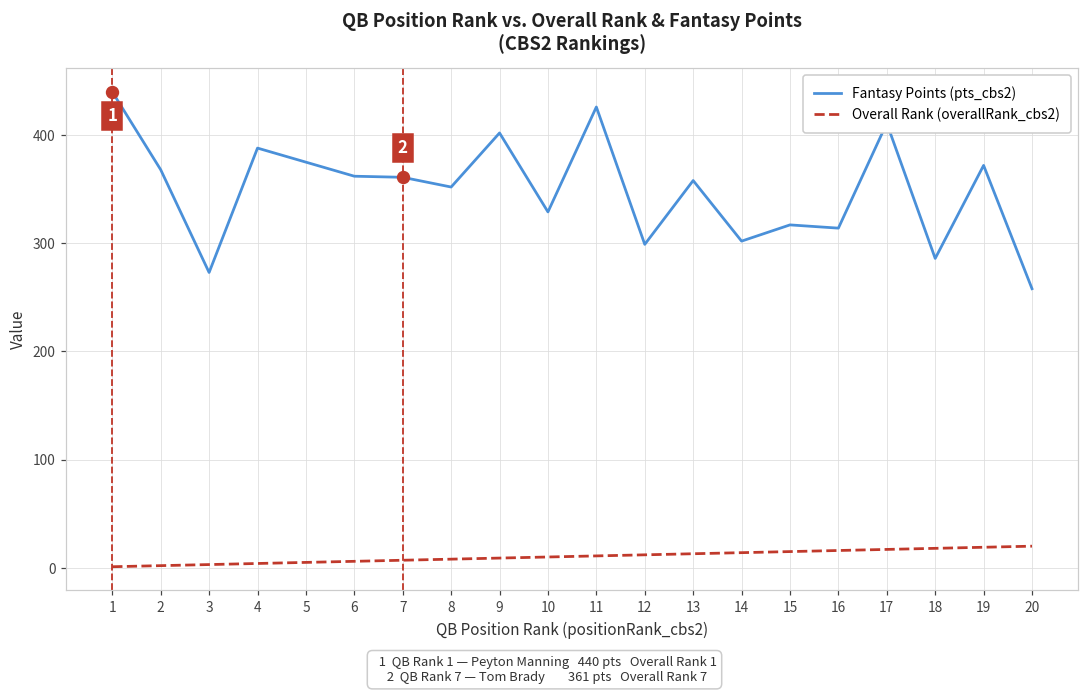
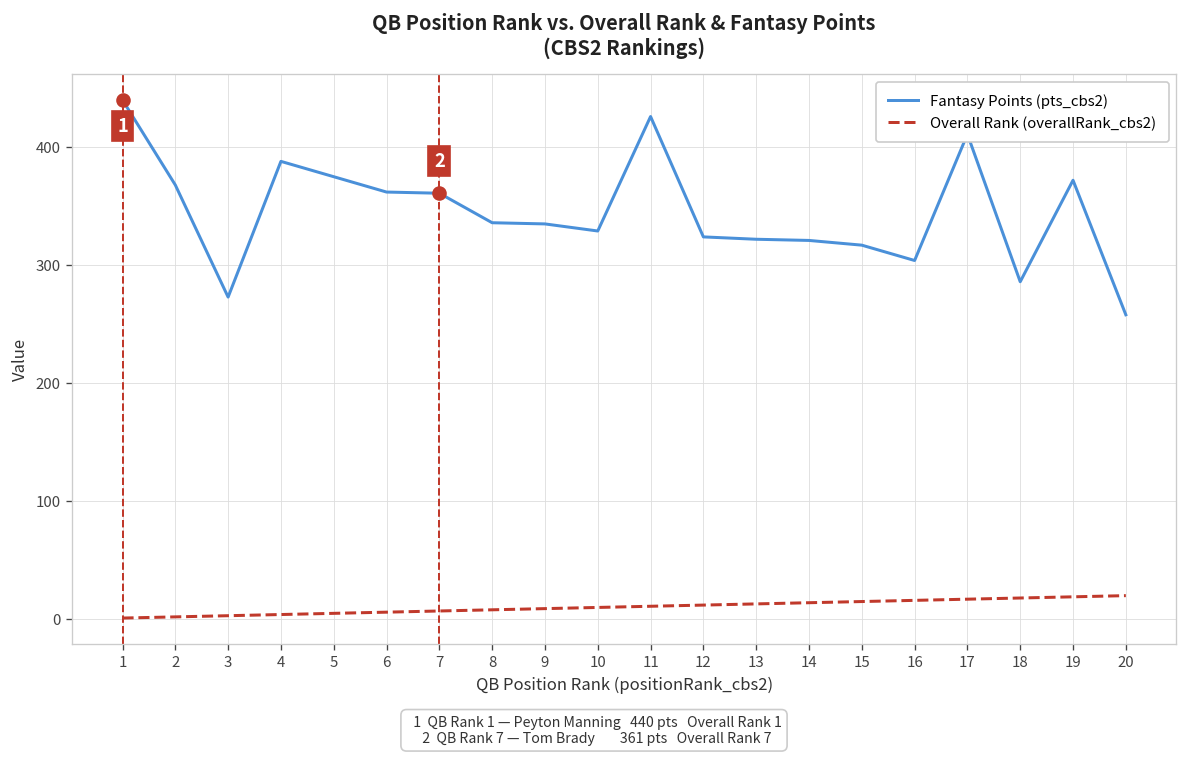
  {
    "Fantasy Points (pts_cbs2)": {
      "2": 370,
      "3": 270,
      "4": 390,
      "5": 380,
      "6": 360,
-     "8": 350,
-     "9": 400,
+     "8": 340,
+     "9": 340,
      "10": 330,
      "11": 430,
-     "12": 300,
-     "13": 360,
-     "14": 300,
+     "12": 320,
+     "13": 320,
+     "14": 320,
      "15": 320,
-     "16": 310,
+     "16": 300,
      "18": 290,
      "19": 370,
      "20": 260
    }
  }
